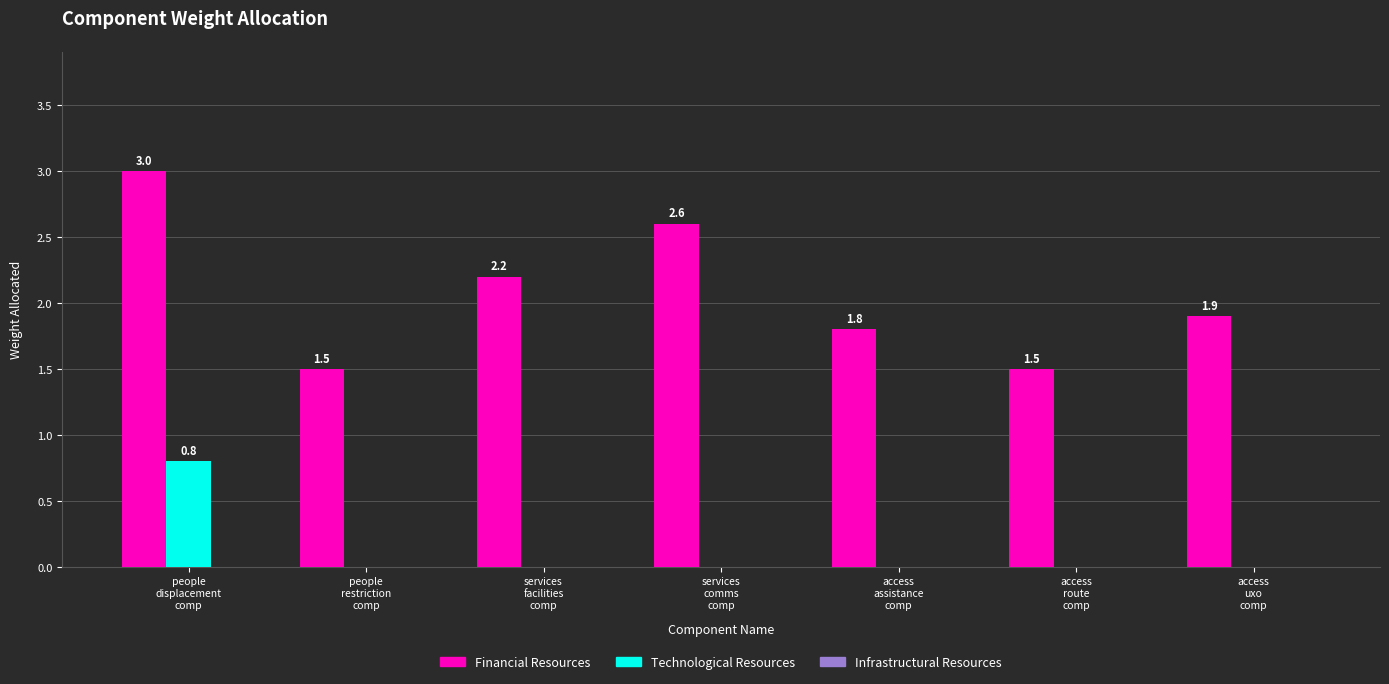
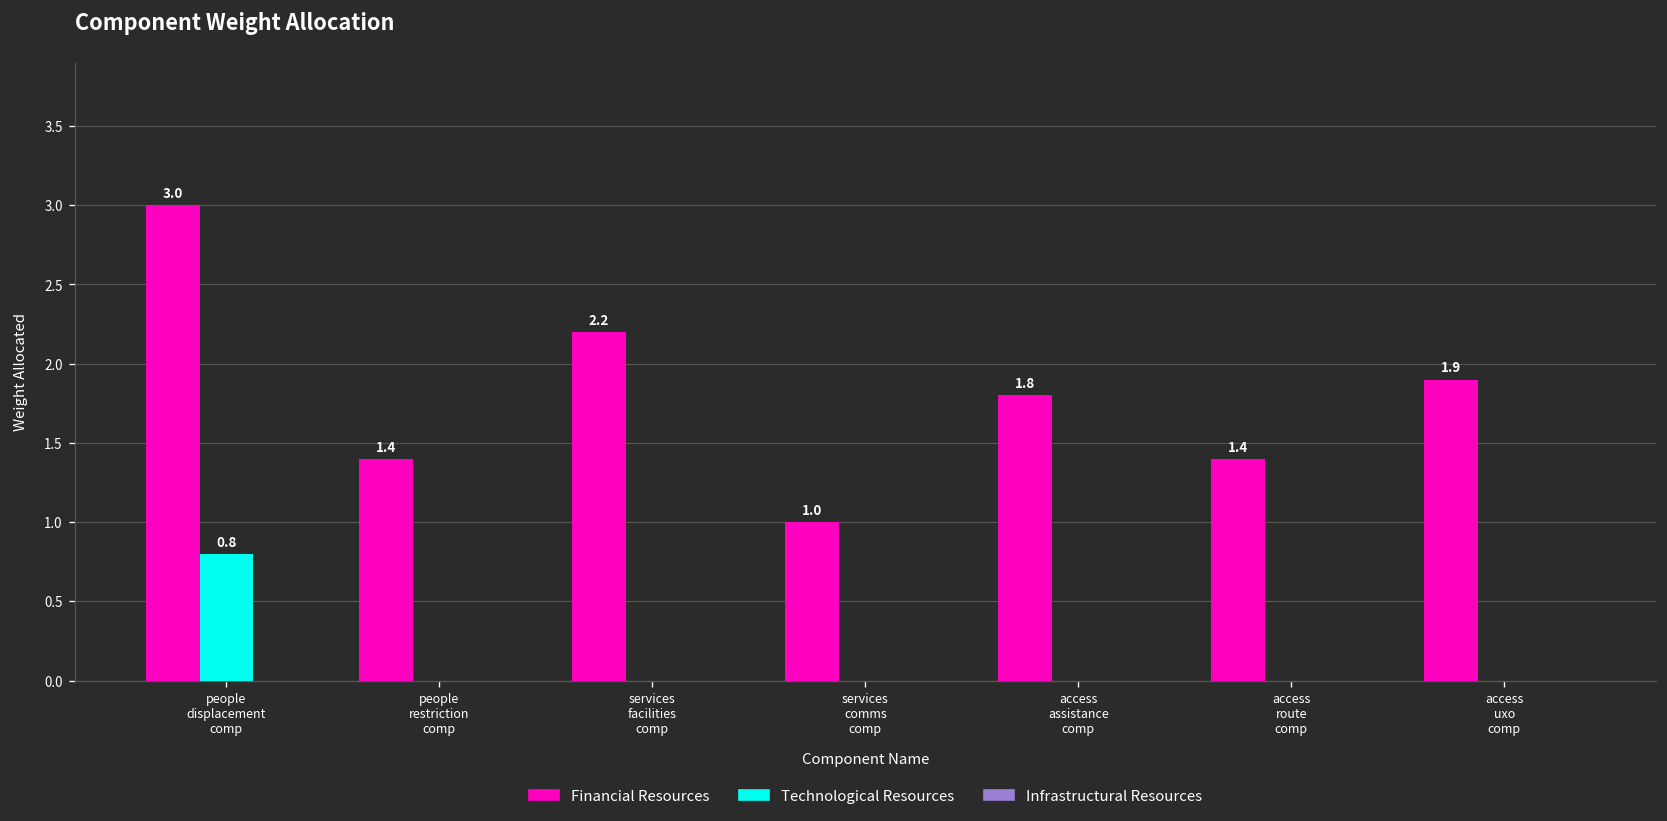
  {
    "Financial Resources": {
      "people displacement comp": 3.0,
-     "people restriction comp": 1.5,
+     "people restriction comp": 1.4,
      "services facilities comp": 2.2,
-     "services comms comp": 2.6,
+     "services comms comp": 1.0,
      "access assistance comp": 1.8,
-     "access route comp": 1.5,
+     "access route comp": 1.4,
      "access uxo comp": 1.9
    },
    "Technological Resources": {
      "people displacement comp": 0.8
    },
    "Infrastructural Resources": {
      "people displacement comp": 0.00,
      "people restriction comp": 0.00,
      "services facilities comp": 0.00,
      "services comms comp": 0.00,
      "access assistance comp": 0.00,
      "access route comp": 0.00,
      "access uxo comp": 0.00
    }
  }
